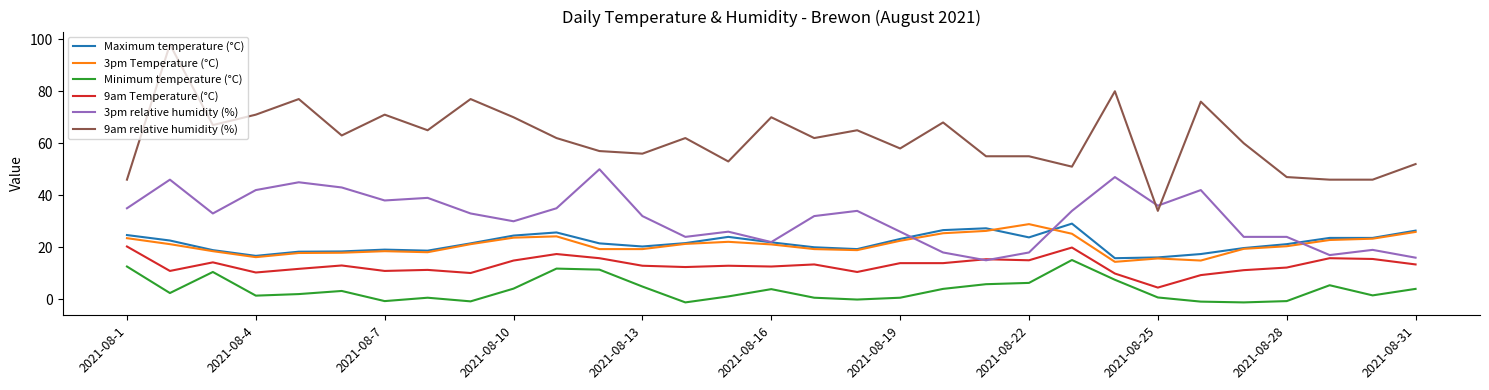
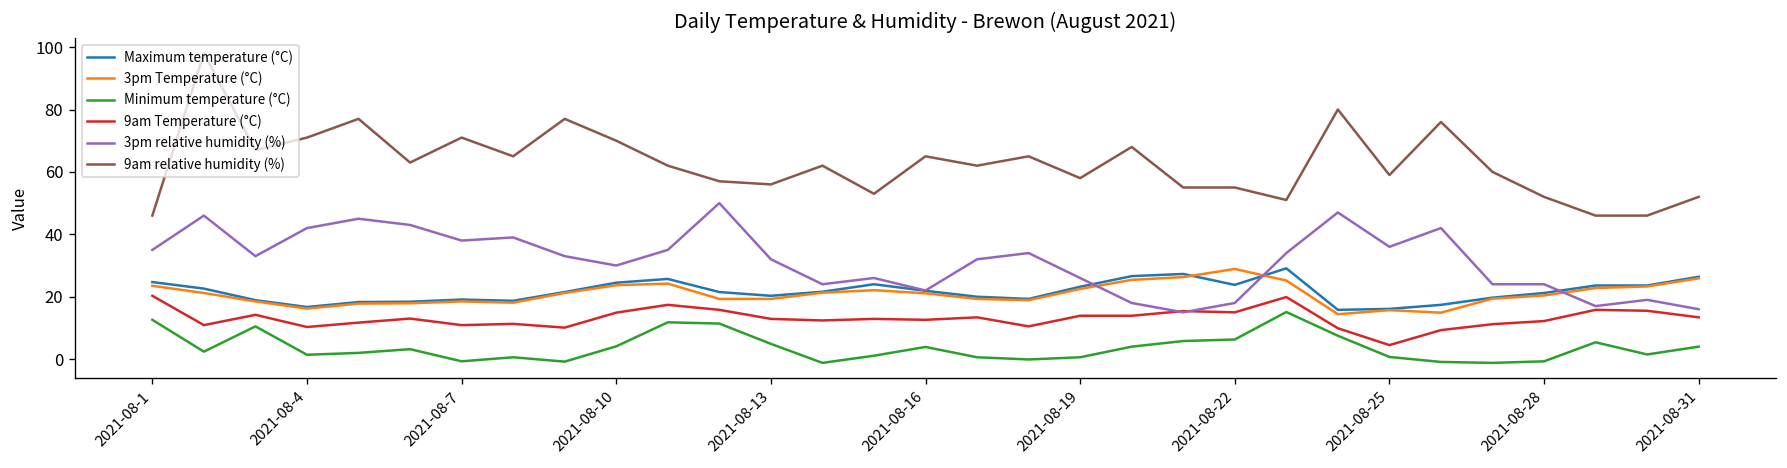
  {
    "Maximum temperature (°C)": {
      "2021-08-1": 25,
      "2021-08-13": 20,
      "2021-08-22": 24
    },
    "3pm Temperature (°C)": {
      "2021-08-1": 24,
      "2021-08-13": 19,
      "2021-08-22": 29
    },
    "Minimum temperature (°C)": {
      "2021-08-1": 13,
      "2021-08-4": 1,
      "2021-08-7": -1,
      "2021-08-10": 4,
      "2021-08-13": 5,
      "2021-08-16": 4,
      "2021-08-19": 1,
      "2021-08-22": 6,
      "2021-08-25": 1,
      "2021-08-28": -1,
      "2021-08-31": 4
    },
    "9am Temperature (°C)": {
      "2021-08-1": 20,
      "2021-08-4": 10,
      "2021-08-7": 11,
      "2021-08-10": 15,
      "2021-08-13": 13,
      "2021-08-16": 13,
      "2021-08-19": 14,
      "2021-08-22": 15,
      "2021-08-25": 5,
      "2021-08-28": 12,
      "2021-08-31": 13
    },
    "3pm relative humidity (%)": {
      "2021-08-1": 35,
      "2021-08-4": 42,
      "2021-08-7": 38,
      "2021-08-10": 30,
      "2021-08-13": 32,
      "2021-08-19": 26,
      "2021-08-22": 18,
      "2021-08-25": 36,
      "2021-08-28": 24,
      "2021-08-31": 16
    },
    "9am relative humidity (%)": {
      "2021-08-1": 46,
      "2021-08-4": 71,
      "2021-08-7": 71,
      "2021-08-10": 70,
      "2021-08-13": 56,
-     "2021-08-16": 70,
+     "2021-08-16": 65,
      "2021-08-19": 58,
      "2021-08-22": 55,
-     "2021-08-25": 34,
-     "2021-08-28": 47,
+     "2021-08-25": 59,
+     "2021-08-28": 52,
      "2021-08-31": 52
    }
  }
